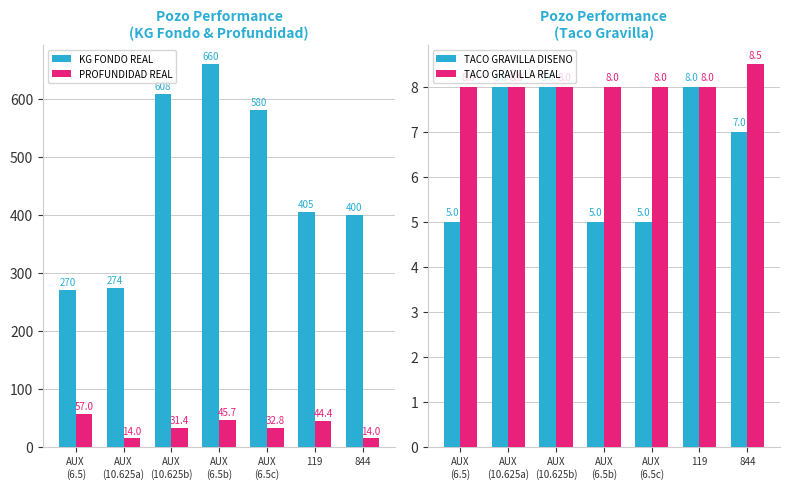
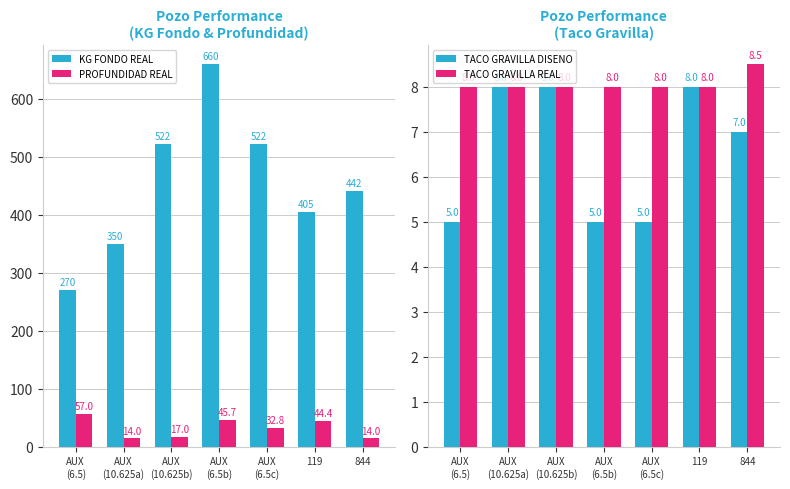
  {
    "Pozo Performance (KG Fondo & Profundidad)": {
      "KG FONDO REAL": {
        "AUX (6.5)": 270,
-       "AUX (10.625a)": 274,
-       "AUX (10.625b)": 610,
+       "AUX (10.625a)": 350,
+       "AUX (10.625b)": 520,
        "AUX (6.5b)": 660,
-       "AUX (6.5c)": 580,
+       "AUX (6.5c)": 522,
        "119": 405,
-       "844": 400
+       "844": 442
      },
      "PROFUNDIDAD REAL": {
        "AUX (6.5)": 57.0,
        "AUX (10.625a)": 14.0,
-       "AUX (10.625b)": 31.4,
+       "AUX (10.625b)": 17.0,
        "AUX (6.5b)": 45.7,
        "AUX (6.5c)": 32.8,
        "119": 44.4,
        "844": 14.0
      }
    },
    "Pozo Performance (Taco Gravilla)": {
      "TACO GRAVILLA DISENO": {
        "AUX (6.5)": 5.0,
        "AUX (6.5b)": 5.0,
        "AUX (6.5c)": 5.0,
        "119": 8.0,
        "844": 7.0
      },
      "TACO GRAVILLA REAL": {
        "AUX (6.5b)": 8.0,
        "AUX (6.5c)": 8.0,
        "119": 8.0,
        "844": 8.5
      }
    }
  }
